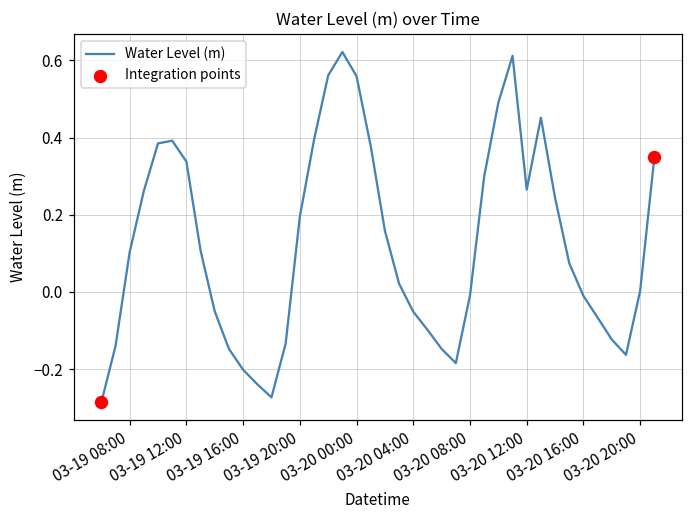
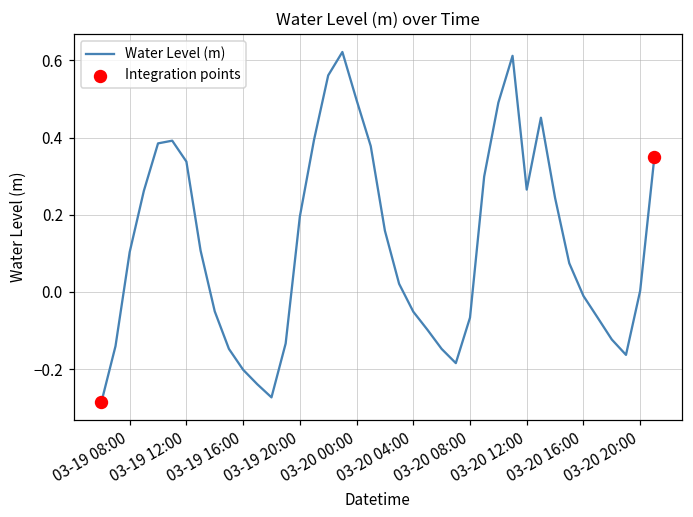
  {
    "Water Level (m)": {
      "03-19 08:00": 0.10,
      "03-19 12:00": 0.34,
      "03-19 16:00": -0.20,
      "03-19 20:00": 0.20,
-     "03-20 00:00": 0.56,
+     "03-20 00:00": 0.50,
      "03-20 04:00": -0.05,
-     "03-20 08:00": -0.01,
+     "03-20 08:00": -0.07,
      "03-20 12:00": 0.27,
      "03-20 16:00": -0.01,
      "03-20 20:00": 0.00
    }
  }
